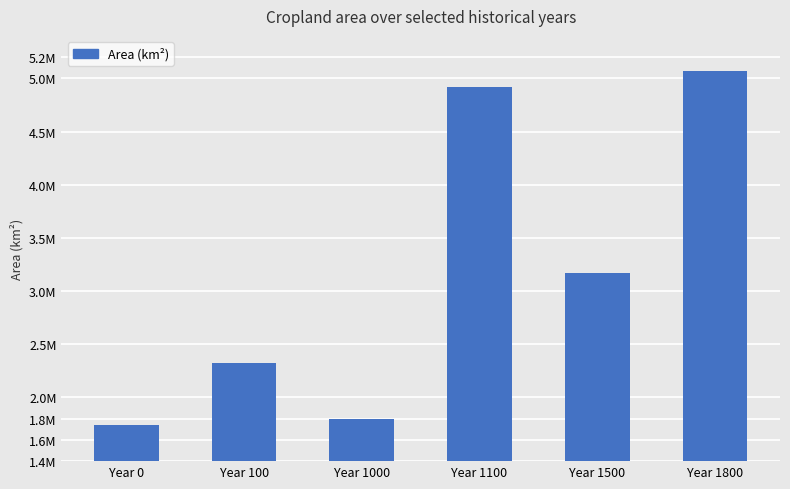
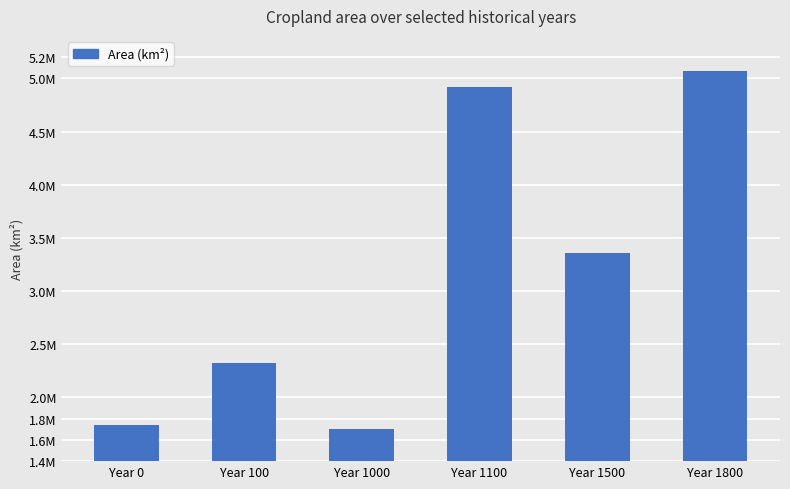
  {
    "Year 0": 1740000,
    "Year 100": 2320000,
-   "Year 1000": 1800000,
+   "Year 1000": 1700000,
    "Year 1100": 4920000,
-   "Year 1500": 3170000,
+   "Year 1500": 3360000,
    "Year 1800": 5070000
  }
